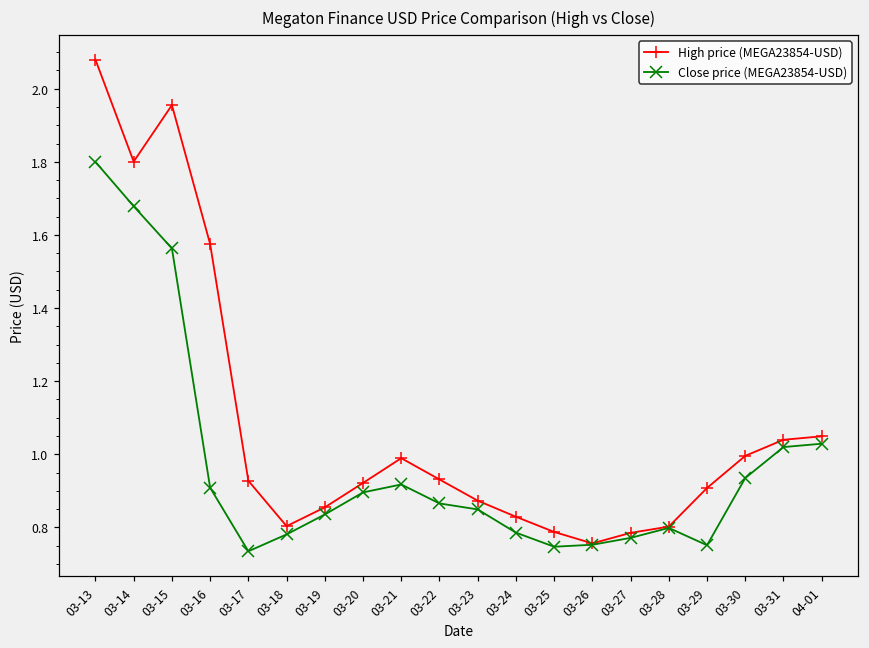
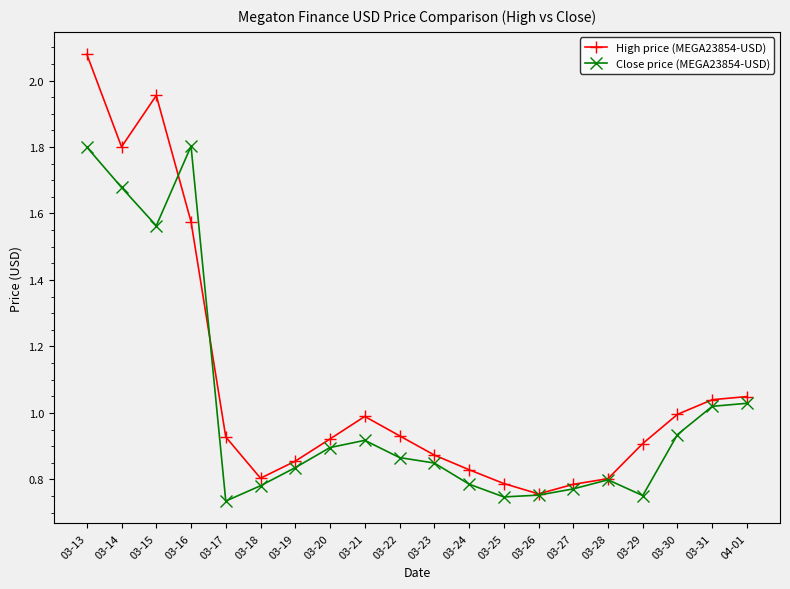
  {
    "High price (MEGA23854-USD)": {
      "03-13": 2.08,
      "03-14": 1.80,
      "03-15": 1.96,
      "03-16": 1.58,
      "03-17": 0.93,
      "03-18": 0.80,
      "03-19": 0.85,
      "03-20": 0.92,
      "03-21": 0.99,
      "03-22": 0.93,
      "03-23": 0.87,
      "03-24": 0.83,
      "03-25": 0.79,
      "03-27": 0.79,
      "03-29": 0.91,
      "03-30": 1.00,
      "03-31": 1.04,
      "04-01": 1.05
    },
    "Close price (MEGA23854-USD)": {
      "03-13": 1.80,
      "03-14": 1.68,
      "03-15": 1.56,
-     "03-16": 0.91,
+     "03-16": 1.80,
      "03-17": 0.73,
      "03-18": 0.78,
      "03-19": 0.84,
      "03-20": 0.90,
      "03-21": 0.92,
      "03-22": 0.87,
      "03-23": 0.85,
      "03-24": 0.79,
      "03-25": 0.75,
      "03-27": 0.77,
      "03-29": 0.75,
      "03-30": 0.94,
      "03-31": 1.02,
      "04-01": 1.03
    }
  }
